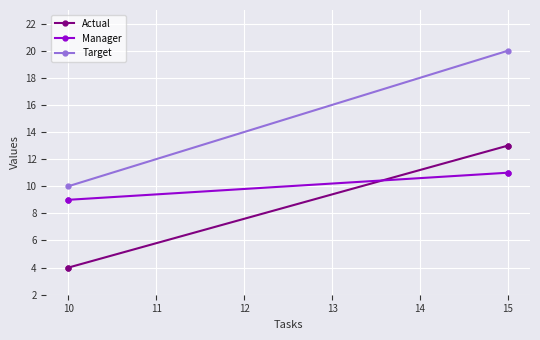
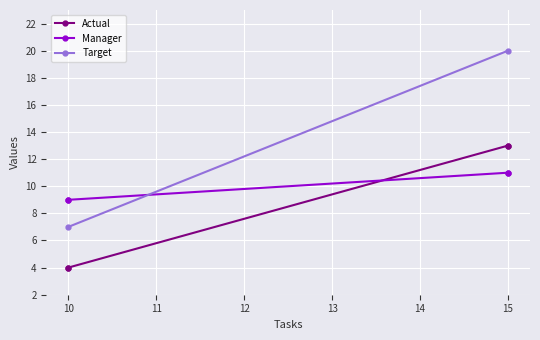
  {
    "Target": {
-     "10": 10,
+     "10": 7,
      "15": 20
    }
  }
